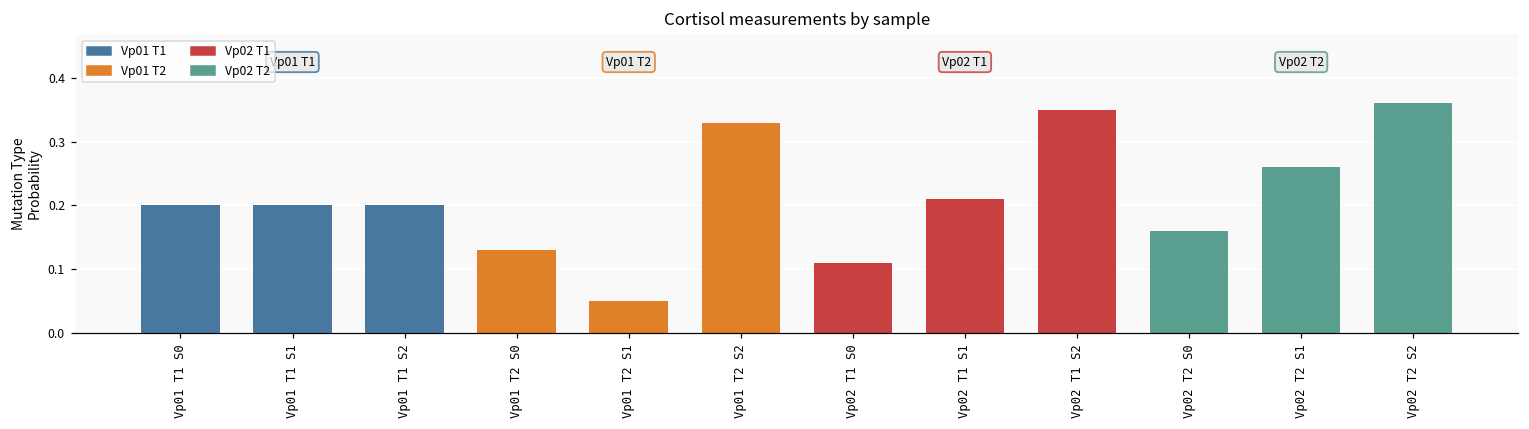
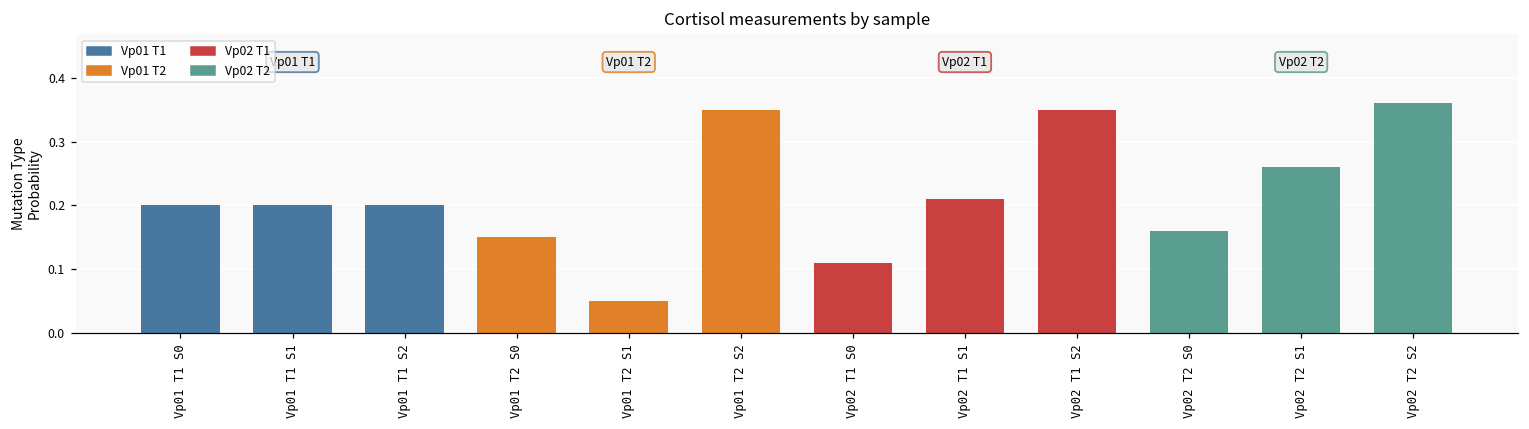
  {
    "Vp01 T1 S0": 0.20,
    "Vp01 T1 S1": 0.20,
    "Vp01 T1 S2": 0.20,
-   "Vp01 T2 S0": 0.13,
+   "Vp01 T2 S0": 0.15,
    "Vp01 T2 S1": 0.05,
-   "Vp01 T2 S2": 0.33,
+   "Vp01 T2 S2": 0.35,
    "Vp02 T1 S0": 0.11,
    "Vp02 T1 S1": 0.21,
    "Vp02 T1 S2": 0.35,
    "Vp02 T2 S0": 0.16,
    "Vp02 T2 S1": 0.26,
    "Vp02 T2 S2": 0.36
  }
